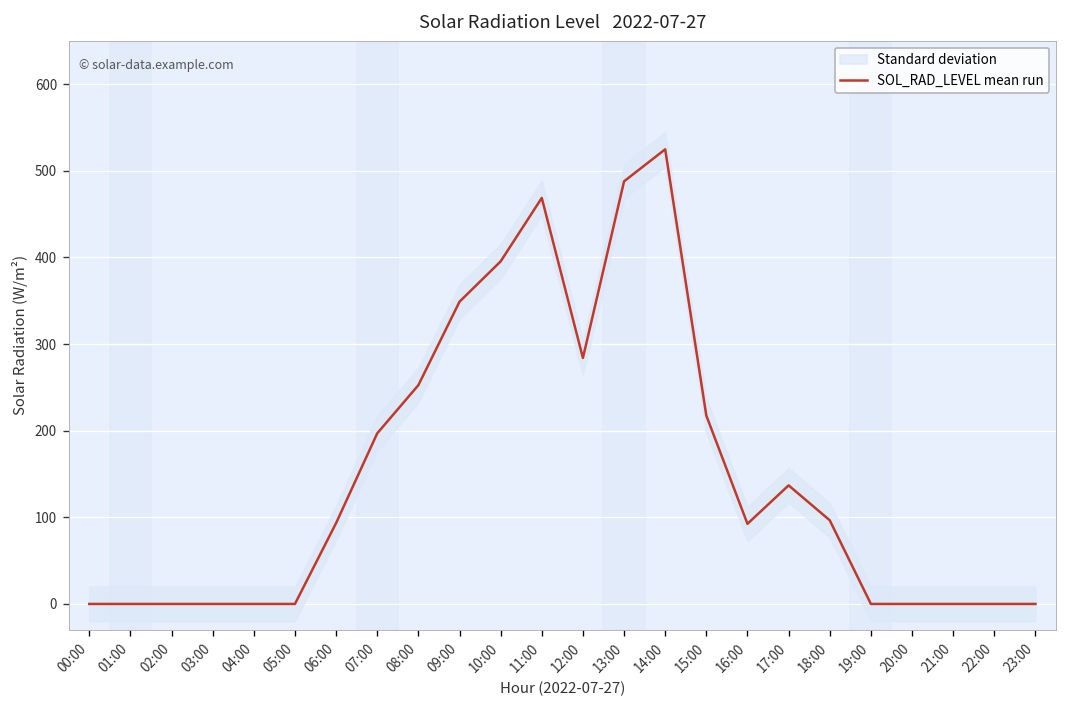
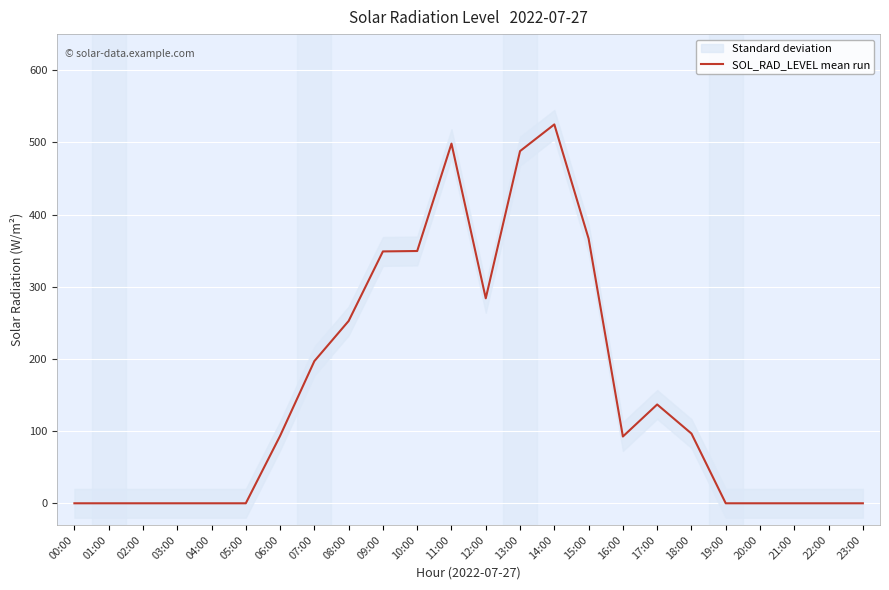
  {
    "SOL_RAD_LEVEL mean run": {
      "00:00": 0,
      "01:00": 0,
      "02:00": 0,
      "03:00": 0,
      "04:00": 0,
      "05:00": 0,
      "06:00": 90,
      "07:00": 200,
      "08:00": 250,
      "09:00": 350,
-     "10:00": 400,
-     "11:00": 470,
+     "10:00": 350,
+     "11:00": 500,
      "12:00": 280,
      "13:00": 490,
      "14:00": 520,
-     "15:00": 220,
+     "15:00": 370,
      "16:00": 90,
      "17:00": 140,
      "18:00": 100,
      "19:00": 0,
      "20:00": 0,
      "21:00": 0,
      "22:00": 0,
      "23:00": 0
    }
  }
